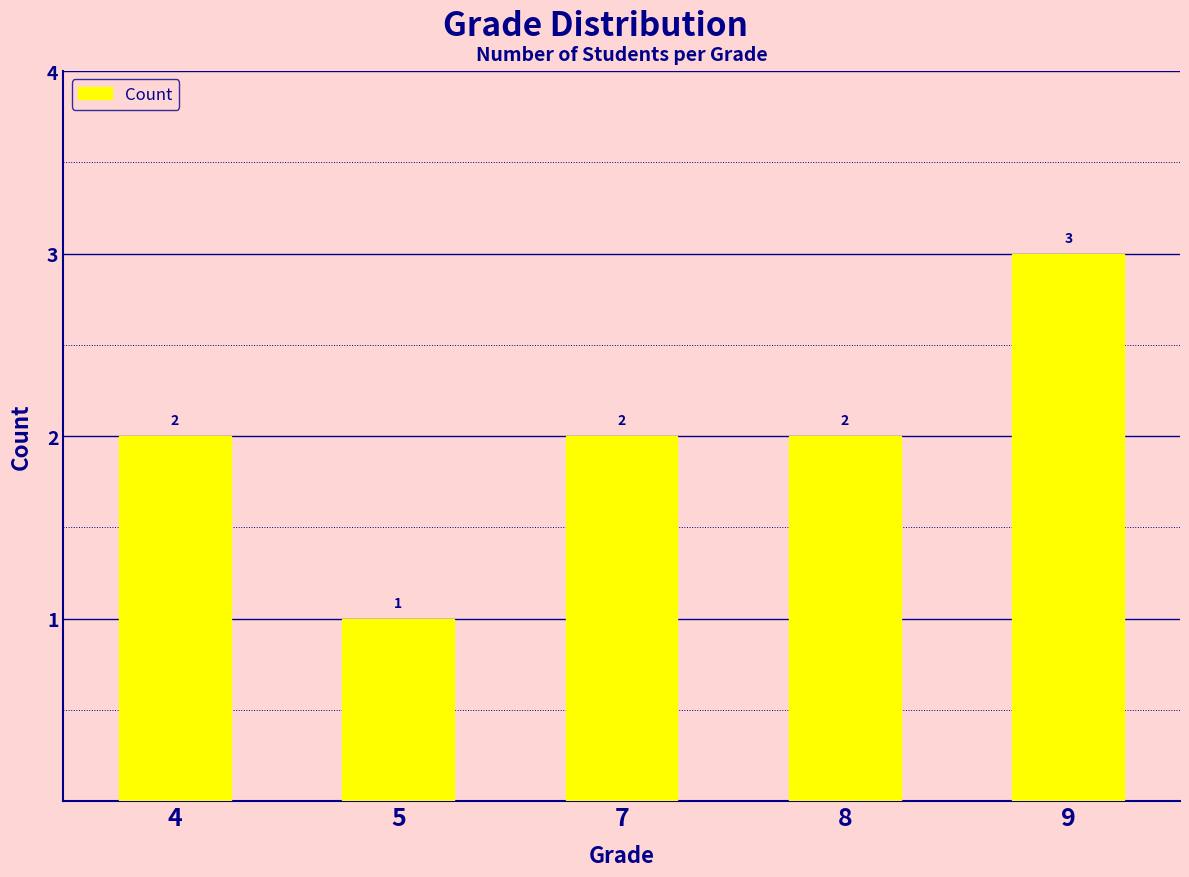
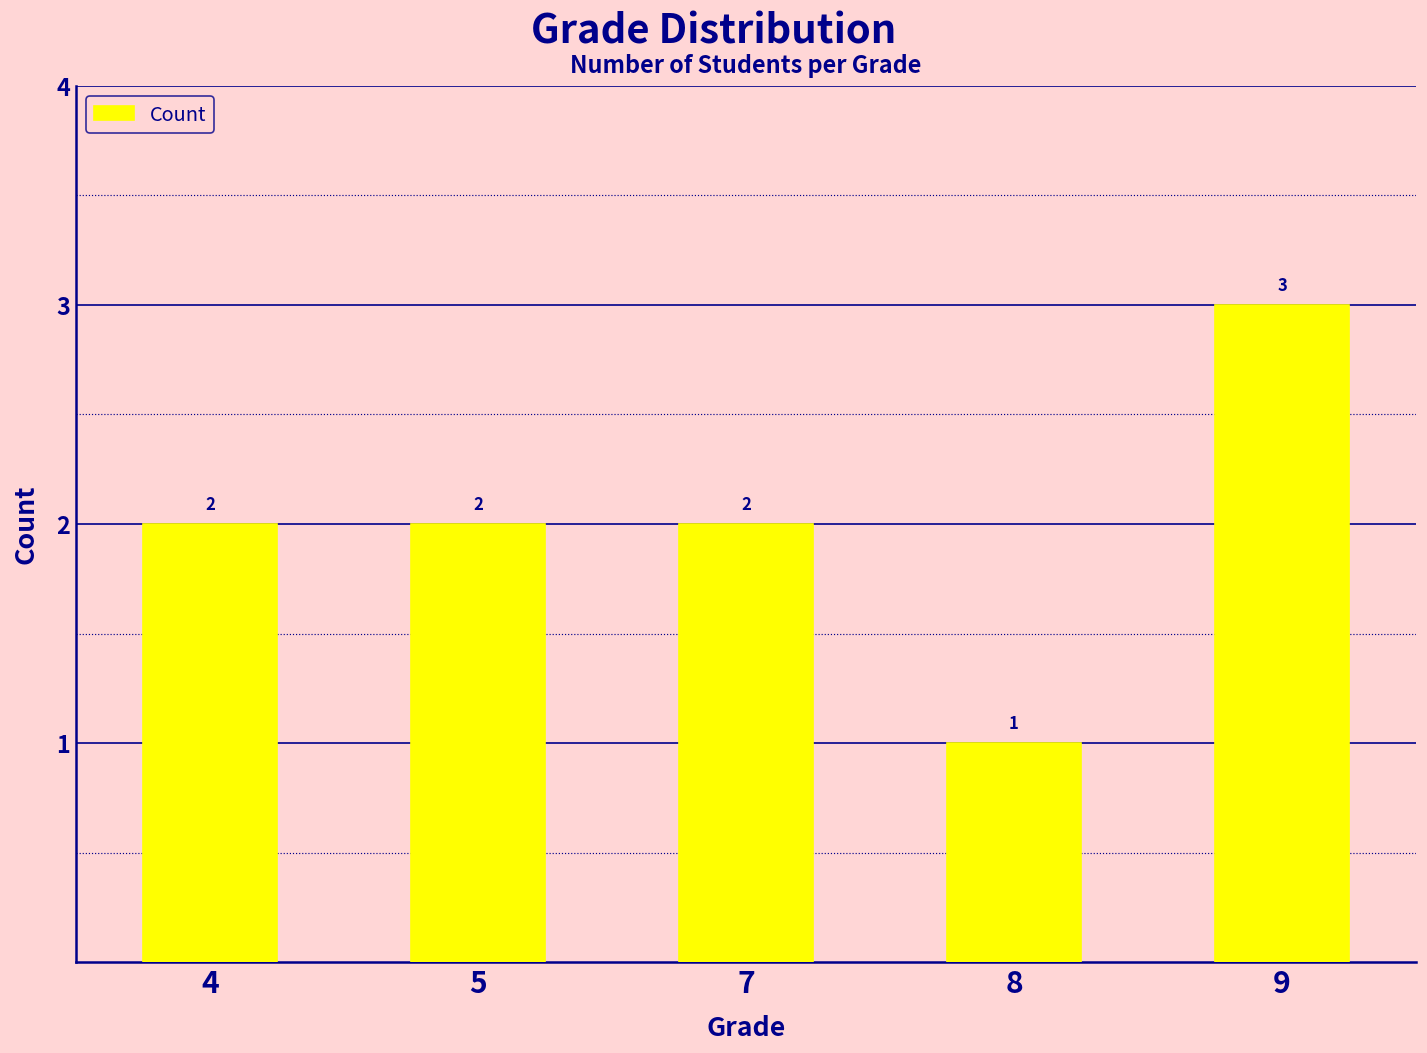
  {
    "4": 2,
-   "5": 1,
+   "5": 2,
    "7": 2,
-   "8": 2,
+   "8": 1,
    "9": 3
  }
